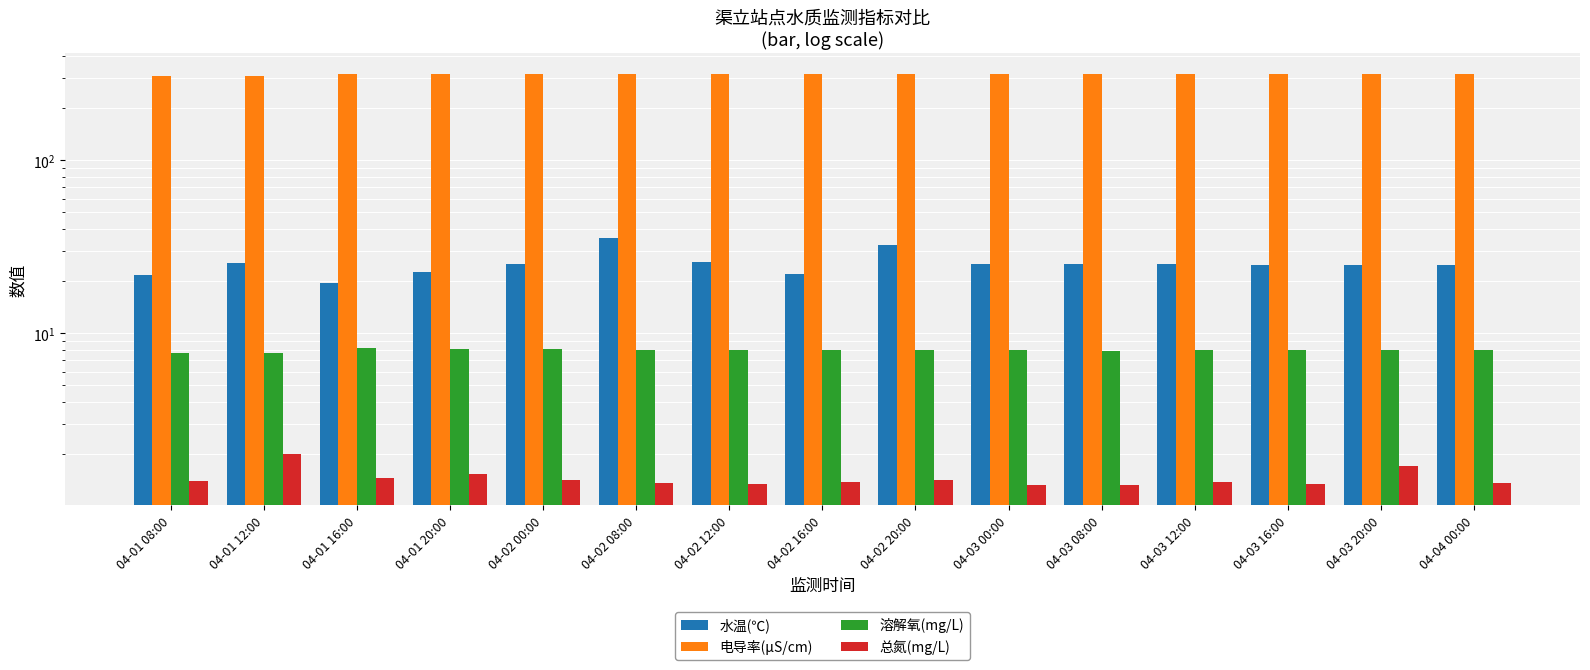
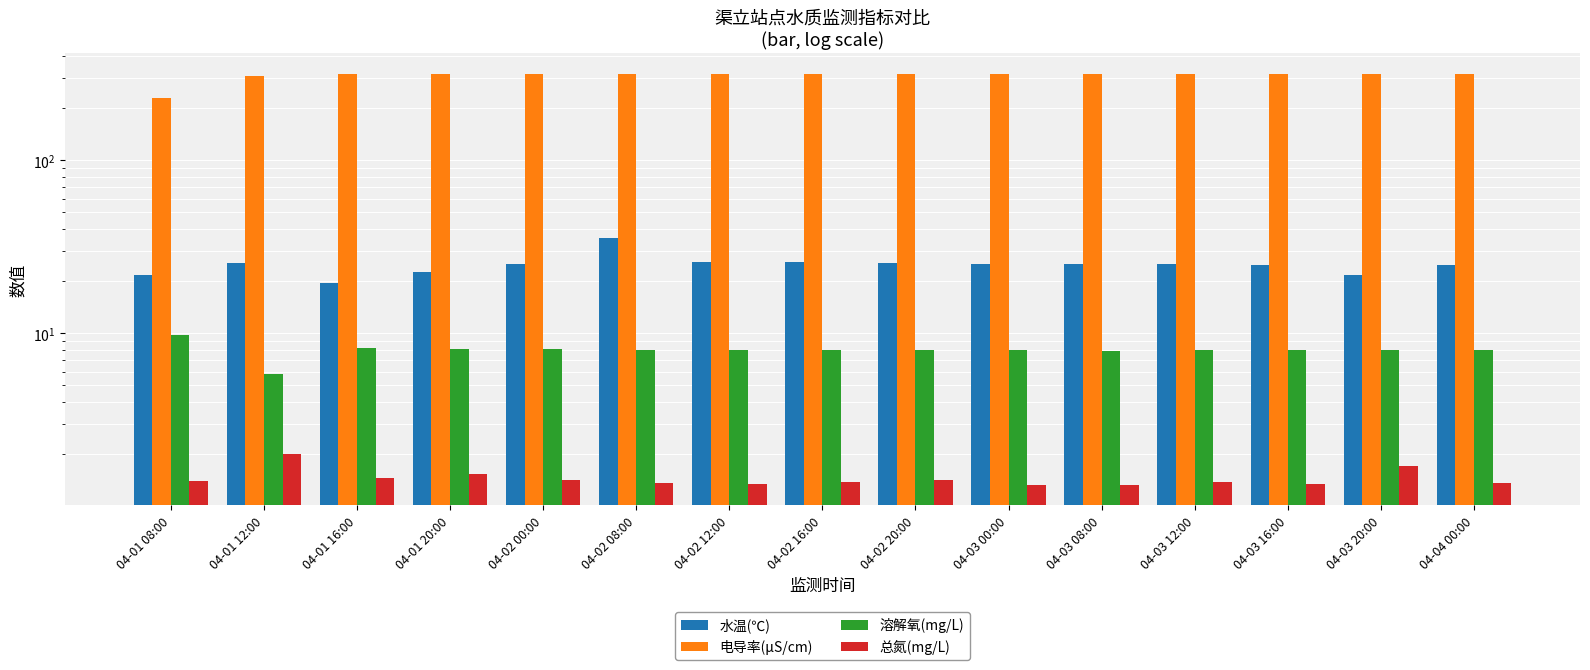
  {
    "水温(℃)": {
      "04-01 08:00": 22,
      "04-01 12:00": 26,
      "04-01 16:00": 20,
      "04-01 20:00": 23,
      "04-02 00:00": 25,
      "04-02 08:00": 36,
      "04-02 12:00": 26,
-     "04-02 16:00": 22,
-     "04-02 20:00": 32,
+     "04-02 16:00": 26,
+     "04-02 20:00": 25,
      "04-03 00:00": 25,
      "04-03 08:00": 25,
      "04-03 12:00": 25,
      "04-03 16:00": 25,
-     "04-03 20:00": 25,
+     "04-03 20:00": 22,
      "04-04 00:00": 25
    },
    "电导率(μS/cm)": {
-     "04-01 08:00": 310,
+     "04-01 08:00": 230,
      "04-01 12:00": 310,
      "04-01 16:00": 320,
      "04-01 20:00": 320,
      "04-02 00:00": 320,
      "04-02 08:00": 320,
      "04-02 12:00": 320,
      "04-02 16:00": 310,
      "04-02 20:00": 310,
      "04-03 00:00": 320,
      "04-03 08:00": 320,
      "04-03 12:00": 320,
      "04-03 16:00": 310,
      "04-03 20:00": 320,
      "04-04 00:00": 320
    },
    "溶解氧(mg/L)": {
-     "04-01 08:00": 8,
-     "04-01 12:00": 8,
+     "04-01 08:00": 10,
+     "04-01 12:00": 5.8,
      "04-01 16:00": 8,
      "04-01 20:00": 8,
      "04-02 00:00": 8,
      "04-02 08:00": 8,
      "04-02 12:00": 8,
      "04-02 16:00": 8,
      "04-02 20:00": 8,
      "04-03 00:00": 8,
      "04-03 08:00": 8,
      "04-03 12:00": 8,
      "04-03 16:00": 8,
      "04-03 20:00": 8,
      "04-04 00:00": 8
    },
    "总氮(mg/L)": {
      "04-01 08:00": 1.4,
      "04-01 12:00": 2.0,
      "04-01 16:00": 1.5,
      "04-01 20:00": 1.5,
      "04-02 00:00": 1.4,
      "04-02 08:00": 1.4,
      "04-02 12:00": 1.4,
      "04-02 16:00": 1.4,
      "04-02 20:00": 1.4,
      "04-03 00:00": 1.3,
      "04-03 08:00": 1.3,
      "04-03 12:00": 1.4,
      "04-03 16:00": 1.4,
      "04-03 20:00": 1.7,
      "04-04 00:00": 1.4
    }
  }
